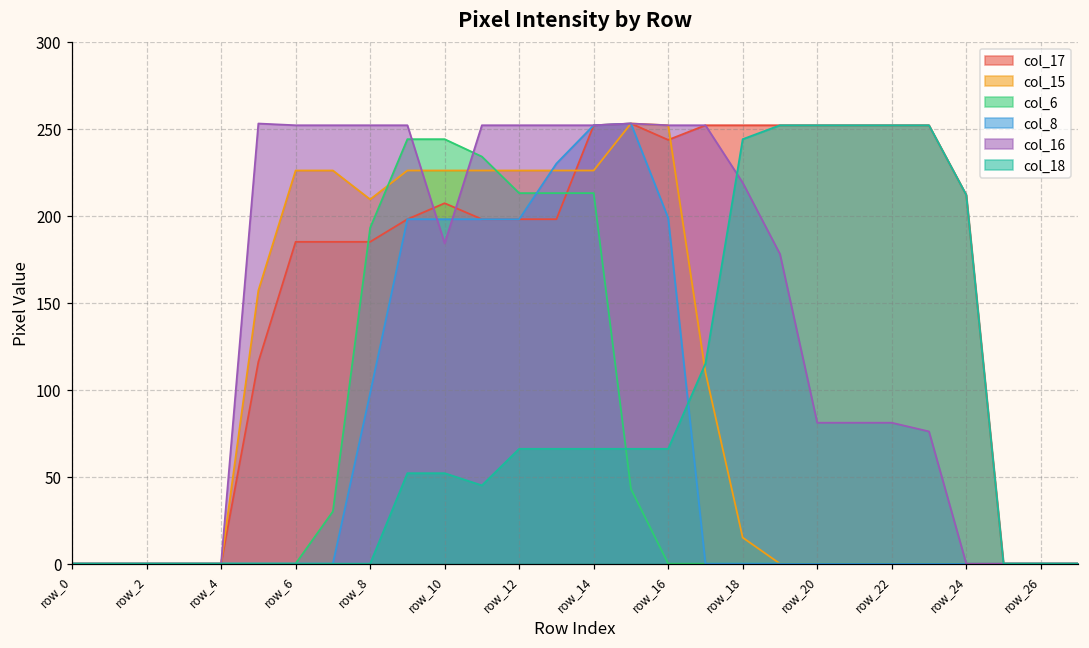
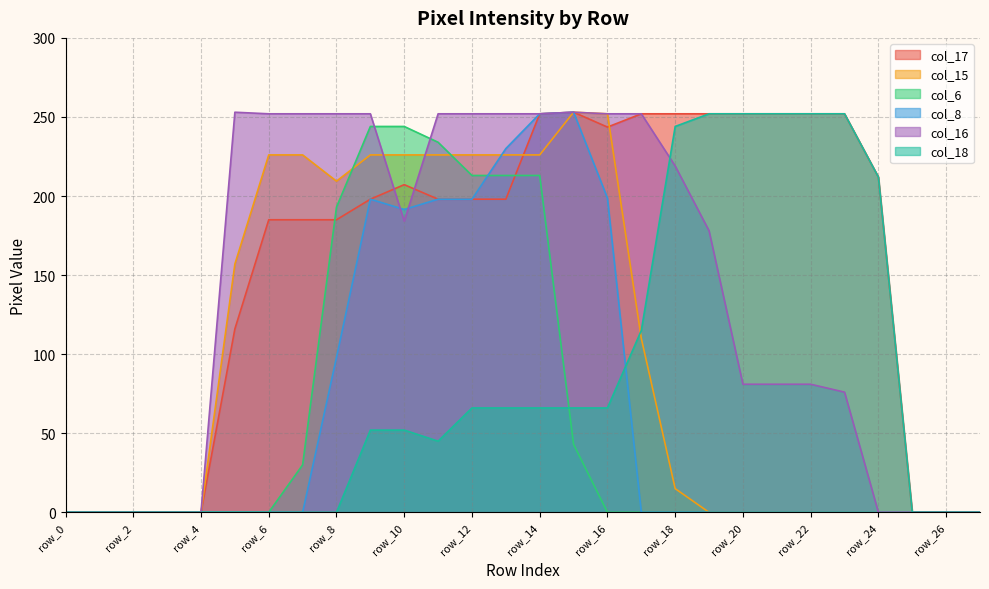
  {
    "col_17": {
      "row_6": 185,
      "row_8": 185,
      "row_10": 207,
      "row_16": 244,
      "row_18": 252
    },
    "col_15": {
      "row_6": 226,
      "row_8": 209,
      "row_10": 226,
      "row_12": 226,
      "row_14": 226,
      "row_18": 15
    },
    "col_8": {
      "row_8": 98,
-     "row_10": 198,
+     "row_10": 192,
      "row_16": 199
    },
    "col_16": {
      "row_6": 252,
      "row_8": 252,
      "row_10": 184,
      "row_12": 252,
      "row_18": 219,
      "row_20": 81,
      "row_22": 81
    }
  }
